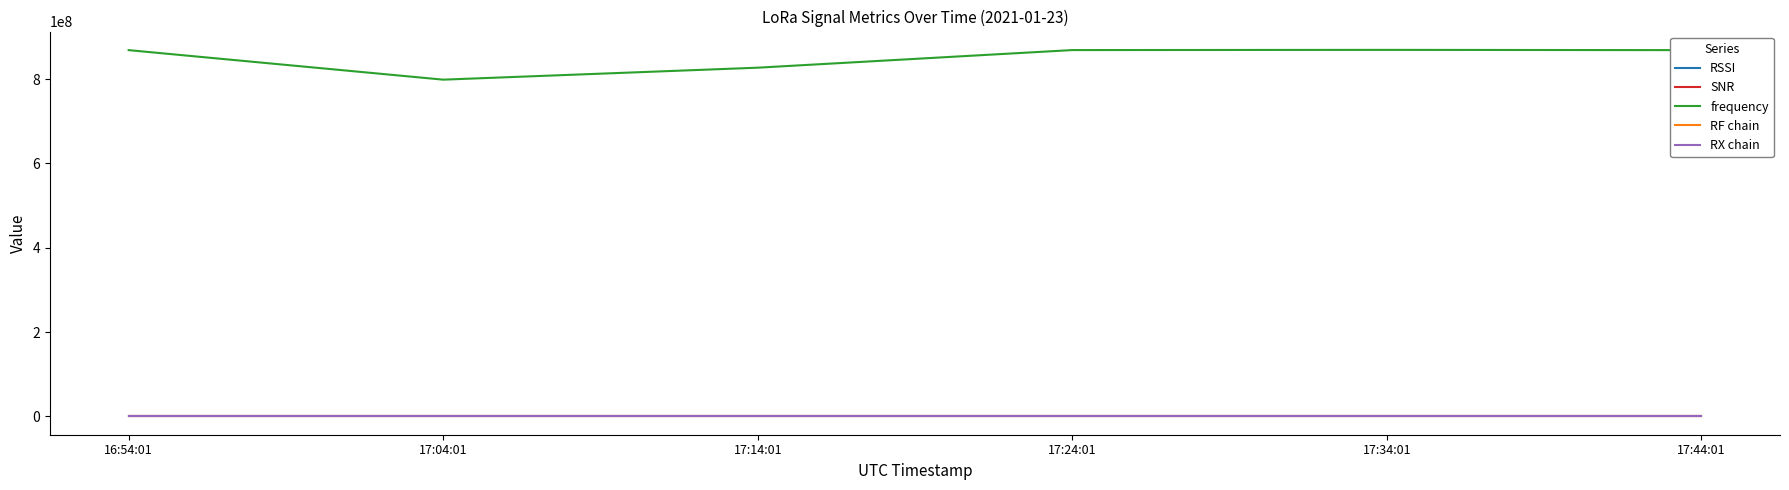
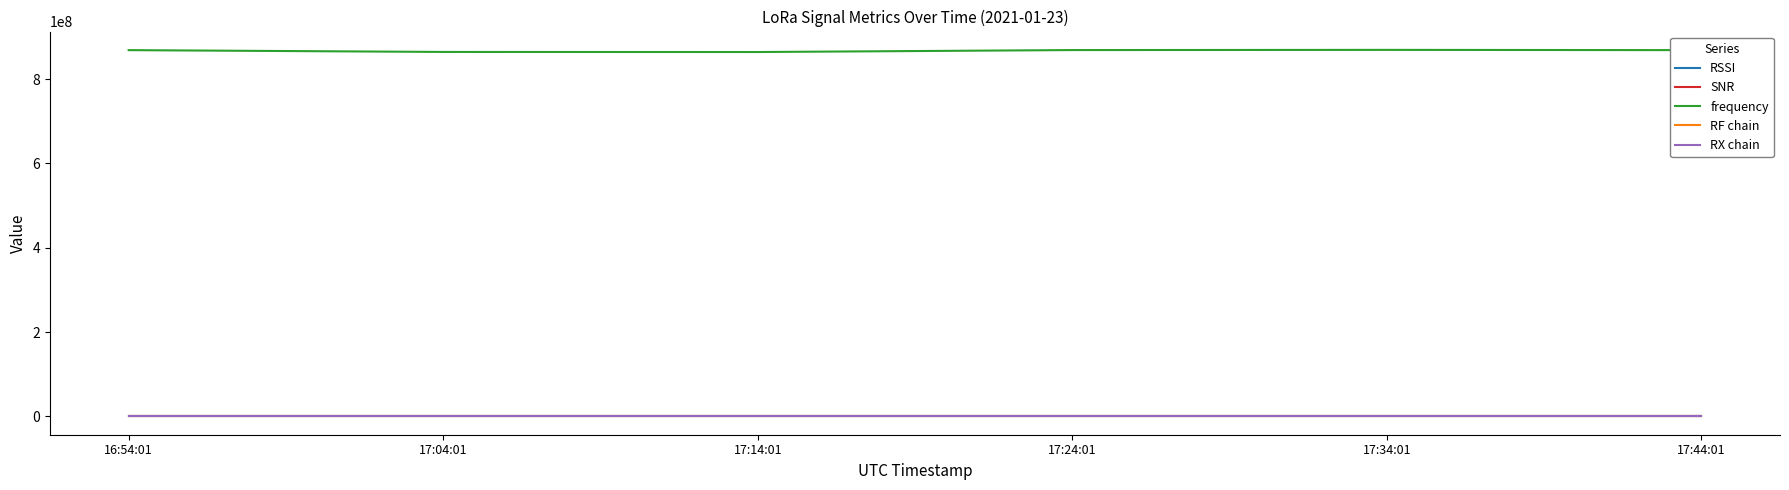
  {
    "RX chain": {
      "16:54:01": 0,
      "17:04:01": 0,
      "17:14:01": 0,
      "17:24:01": 0,
      "17:34:01": 0,
      "17:44:01": 0
    },
    "frequency": {
      "16:54:01": 870000000,
-     "17:04:01": 800000000,
-     "17:14:01": 830000000,
+     "17:04:01": 860000000,
+     "17:14:01": 860000000,
      "17:24:01": 870000000,
      "17:34:01": 870000000
    }
  }
